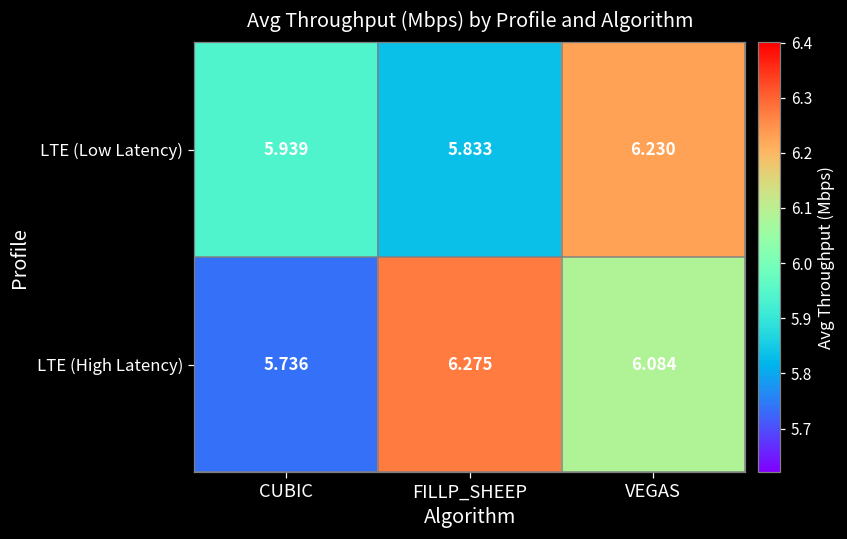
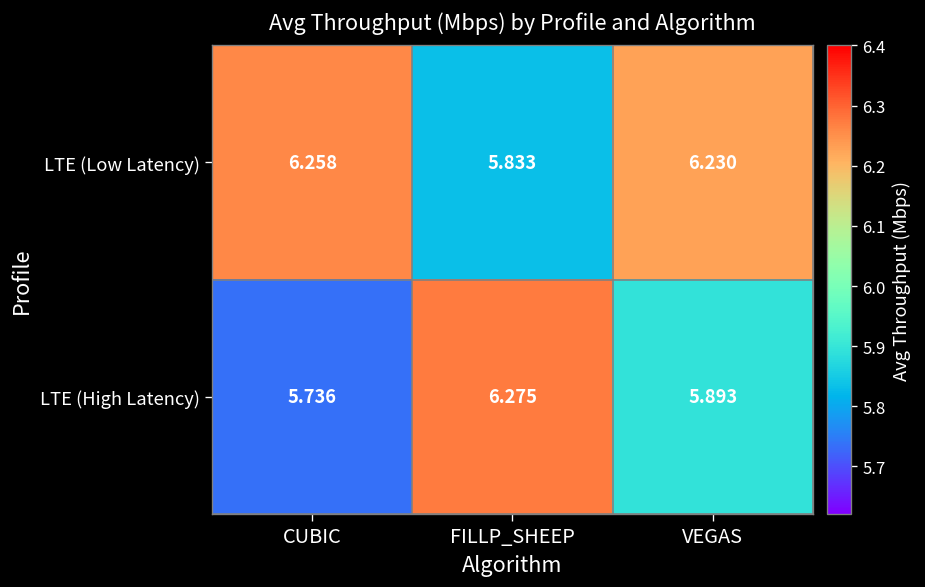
  {
    "LTE (Low Latency)": {
-     "CUBIC": 5.939,
+     "CUBIC": 6.258,
      "FILLP_SHEEP": 5.833,
      "VEGAS": 6.230
    },
    "LTE (High Latency)": {
      "CUBIC": 5.736,
      "FILLP_SHEEP": 6.275,
-     "VEGAS": 6.084
+     "VEGAS": 5.893
    }
  }
